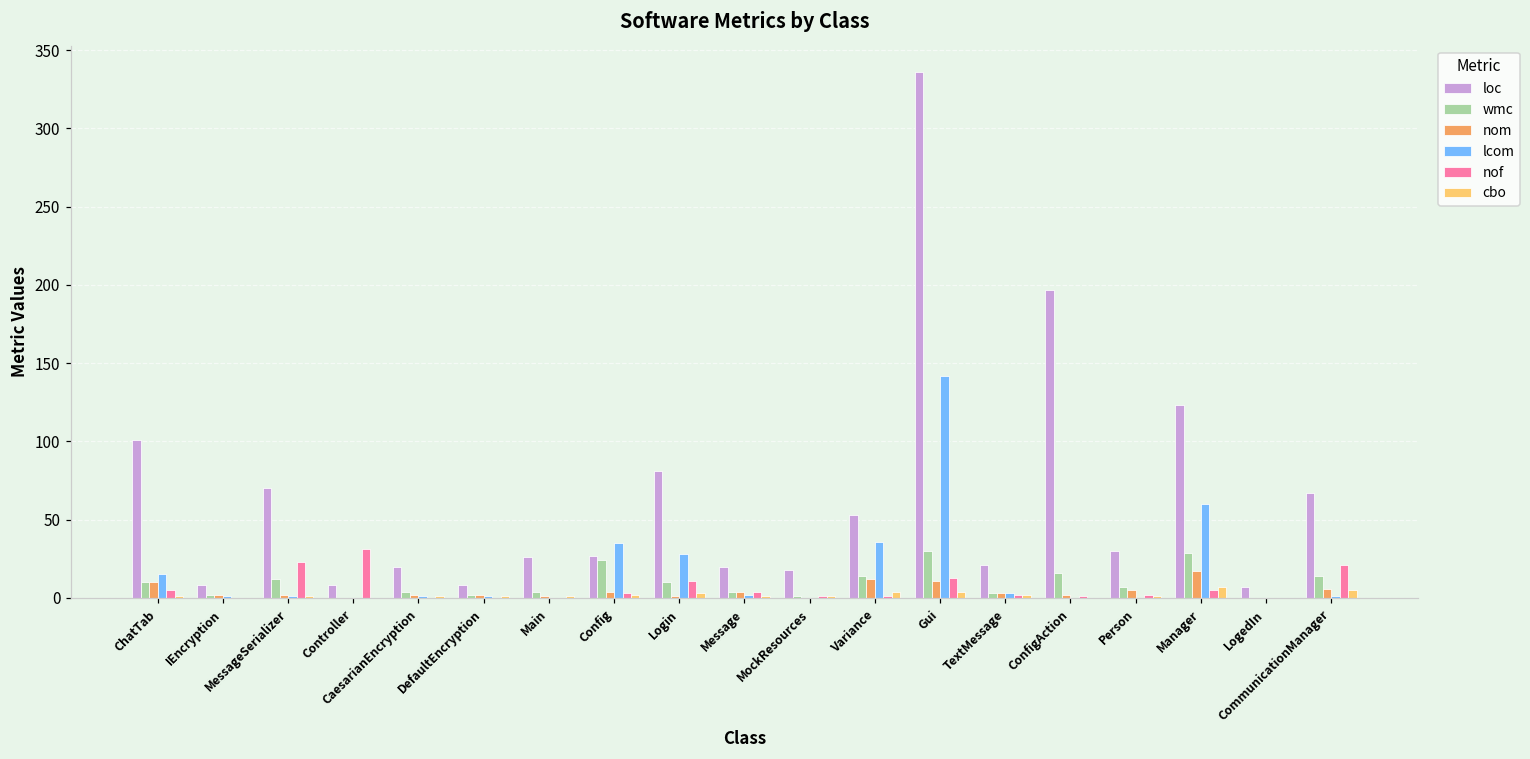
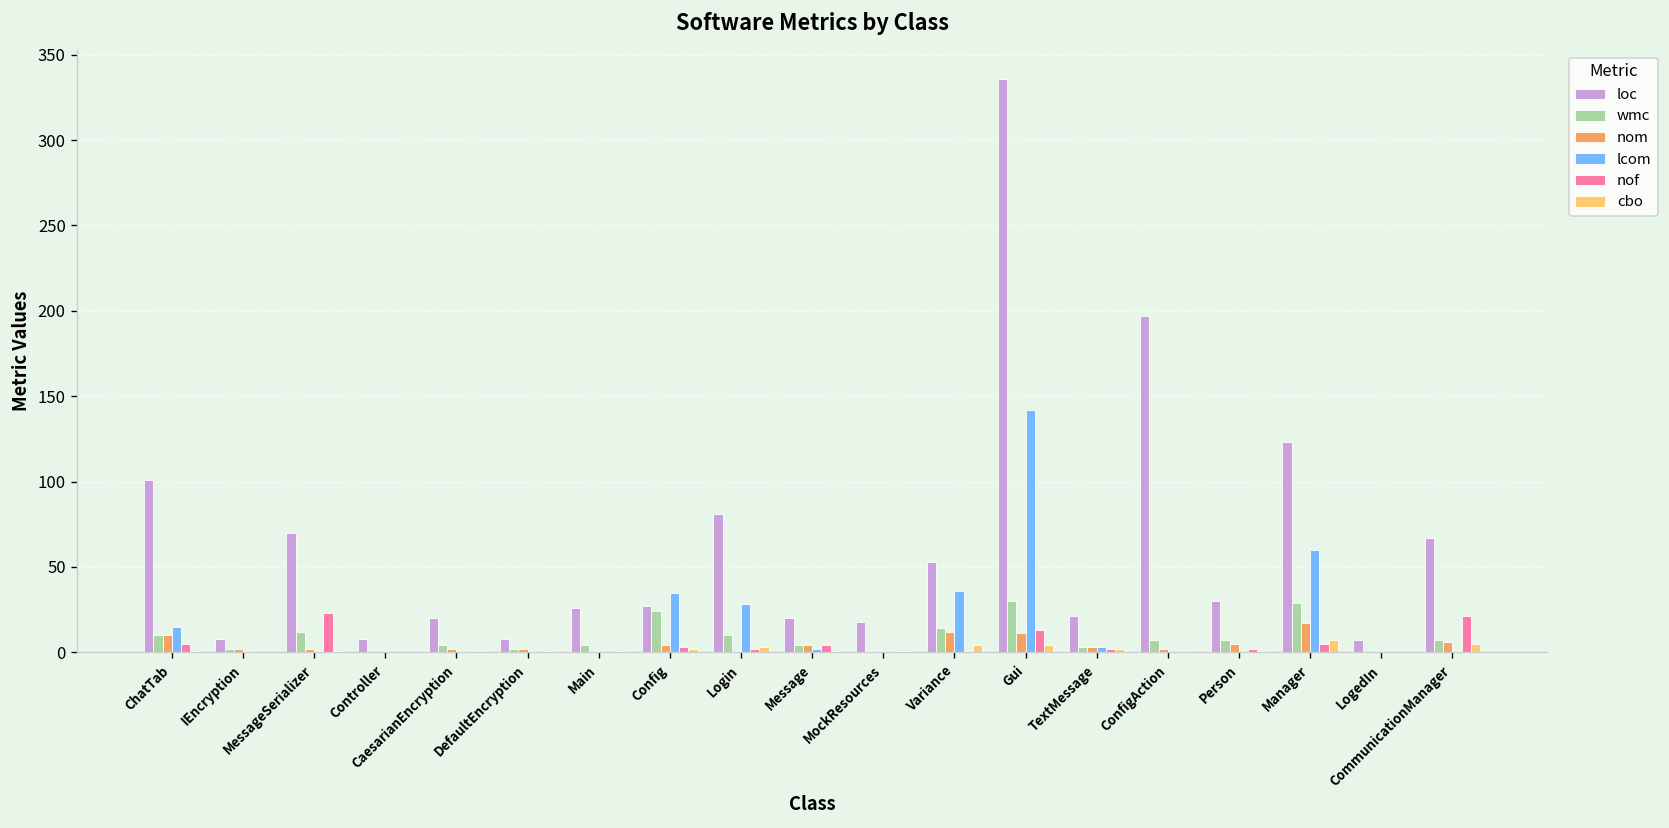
  {
    "loc": {
      "ChatTab": 101,
      "IEncryption": 8,
      "MessageSerializer": 70,
      "Controller": 8,
      "CaesarianEncryption": 20,
      "DefaultEncryption": 8,
      "Main": 26,
      "Config": 27,
      "Login": 81,
      "Message": 20,
      "MockResources": 18,
      "Variance": 53,
      "Gui": 336,
      "TextMessage": 21,
      "ConfigAction": 197,
      "Person": 30,
      "Manager": 123,
      "LogedIn": 7,
      "CommunicationManager": 67
    },
    "wmc": {
      "ChatTab": 10,
      "IEncryption": 2,
      "MessageSerializer": 12,
      "Controller": 0,
      "CaesarianEncryption": 4,
      "DefaultEncryption": 2,
      "Main": 4,
      "Config": 24,
      "Login": 10,
      "Message": 4,
      "Variance": 14,
      "Gui": 30,
      "TextMessage": 3,
-     "ConfigAction": 16,
+     "ConfigAction": 7,
      "Person": 7,
      "Manager": 29,
      "LogedIn": 0,
-     "CommunicationManager": 14
+     "CommunicationManager": 7
    },
    "lcom": {
      "ChatTab": 15,
      "Controller": 0,
      "Main": 0,
      "Config": 35,
      "Login": 28,
      "Message": 2,
      "MockResources": 0,
      "Variance": 36,
      "Gui": 142,
      "TextMessage": 3,
      "ConfigAction": 0,
      "Person": 0,
      "Manager": 60,
      "LogedIn": 0
    },
    "nof": {
      "ChatTab": 5,
      "IEncryption": 0,
      "MessageSerializer": 23,
-     "Controller": 31,
+     "Controller": 0,
      "CaesarianEncryption": 0,
      "DefaultEncryption": 0,
      "Main": 0,
      "Config": 3,
-     "Login": 11,
+     "Login": 2,
      "Message": 4,
      "Gui": 13,
      "TextMessage": 2,
      "Person": 2,
      "Manager": 5,
      "LogedIn": 0,
      "CommunicationManager": 21
    }
  }
